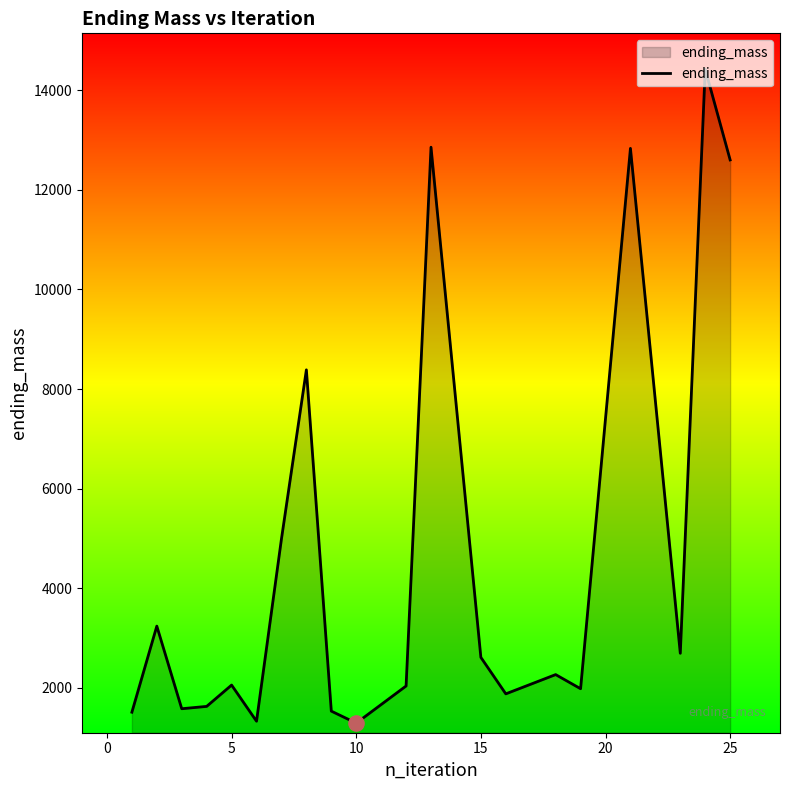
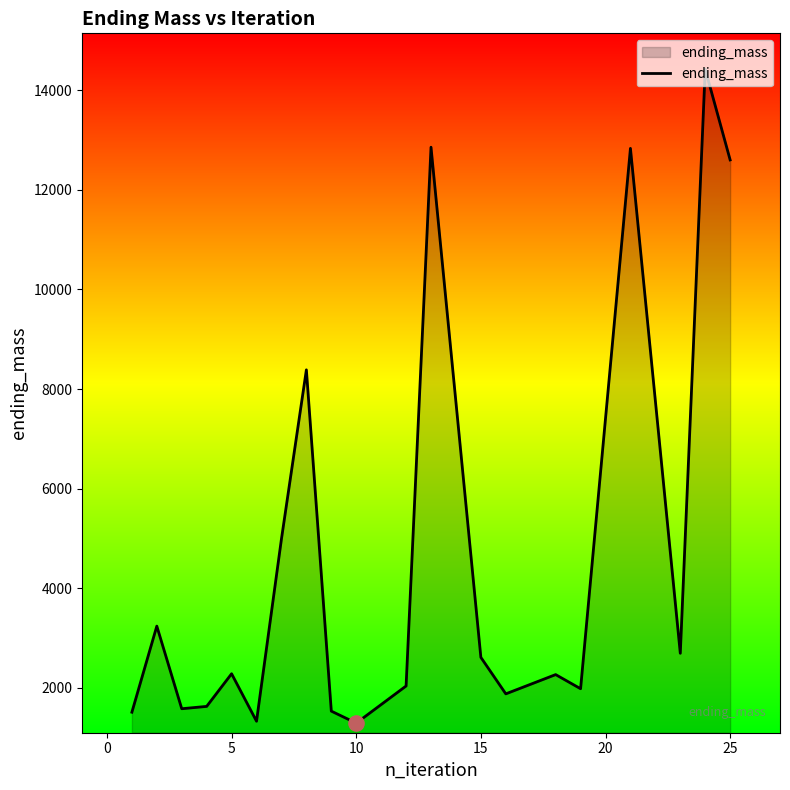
  {
    "ending_mass": {
-     "5": 2100,
+     "5": 2300,
      "15": 2600,
      "25": 12600
    }
  }
